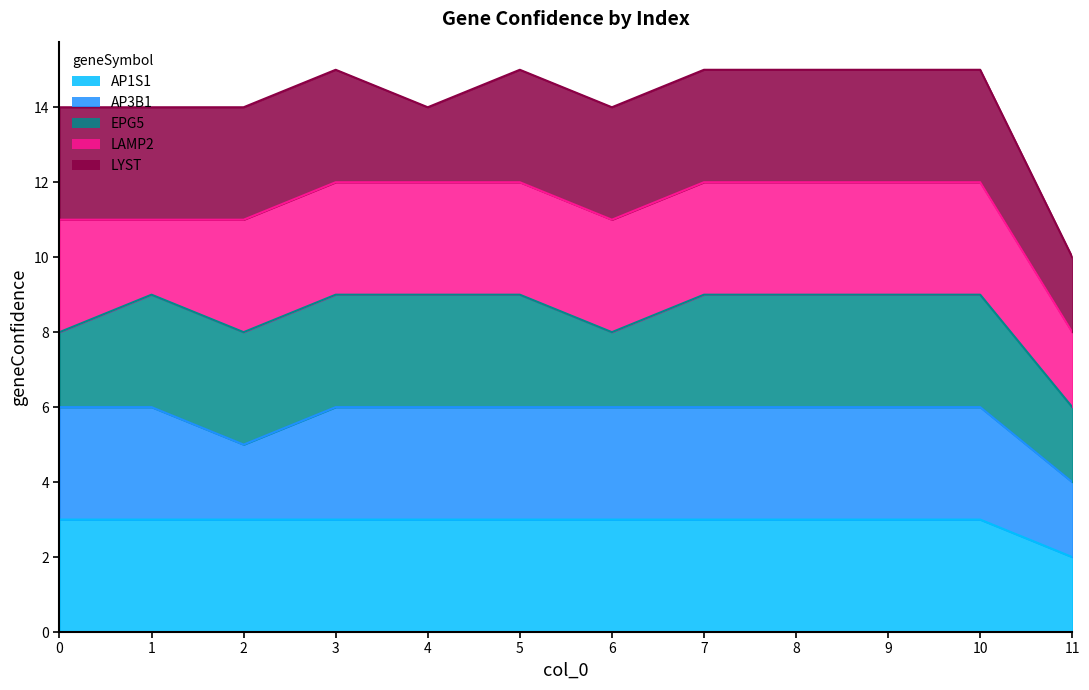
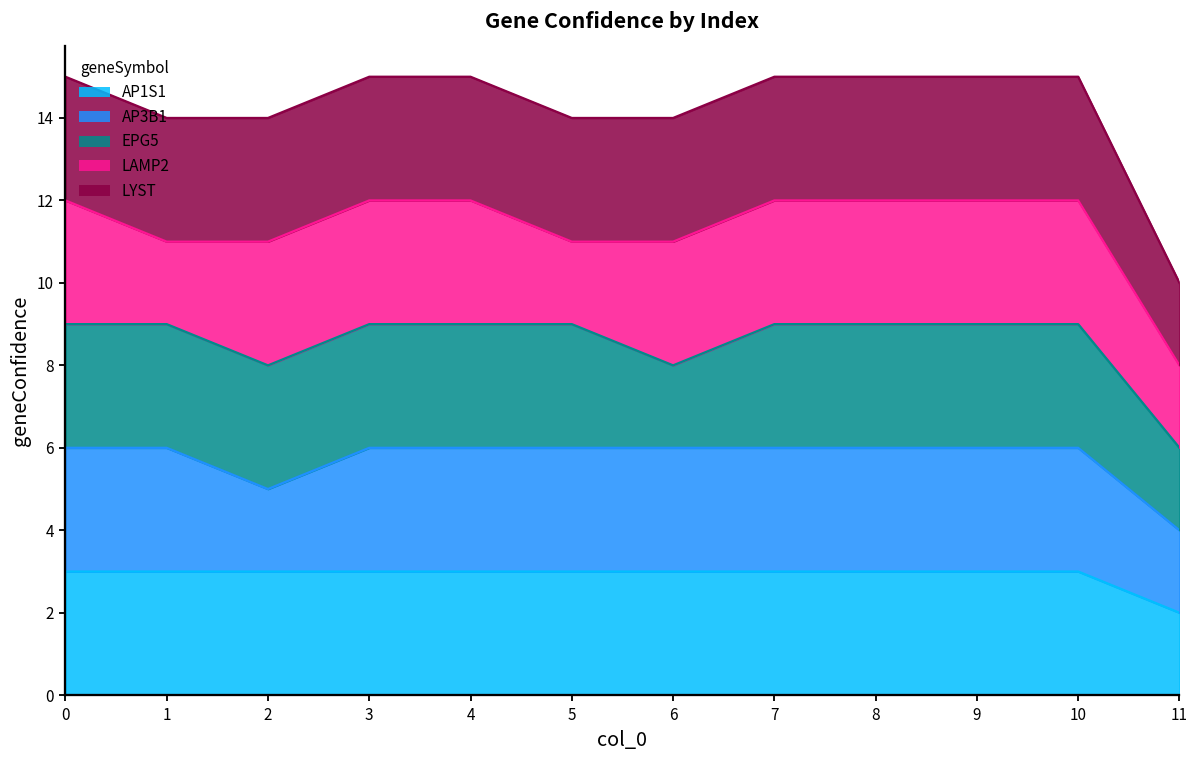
  {
    "EPG5": {
-     "0": 2,
+     "0": 3,
      "1": 9,
      "2": 8,
      "3": 9,
      "4": 9,
      "5": 9,
      "6": 8,
      "7": 9,
      "8": 9,
      "9": 9,
      "10": 9,
      "11": 6
    },
    "LAMP2": {
      "0": 3,
      "1": 2,
      "2": 3,
      "3": 3,
      "4": 3,
-     "5": 3,
+     "5": 2,
      "6": 3,
      "7": 3,
      "8": 3,
      "9": 3,
      "10": 3,
      "11": 2
    },
    "LYST": {
      "0": 3,
      "1": 3,
      "2": 3,
      "3": 3,
-     "4": 2,
+     "4": 3,
      "5": 3,
      "6": 3,
      "7": 3,
      "8": 3,
      "9": 3,
      "10": 3,
      "11": 2
    }
  }
